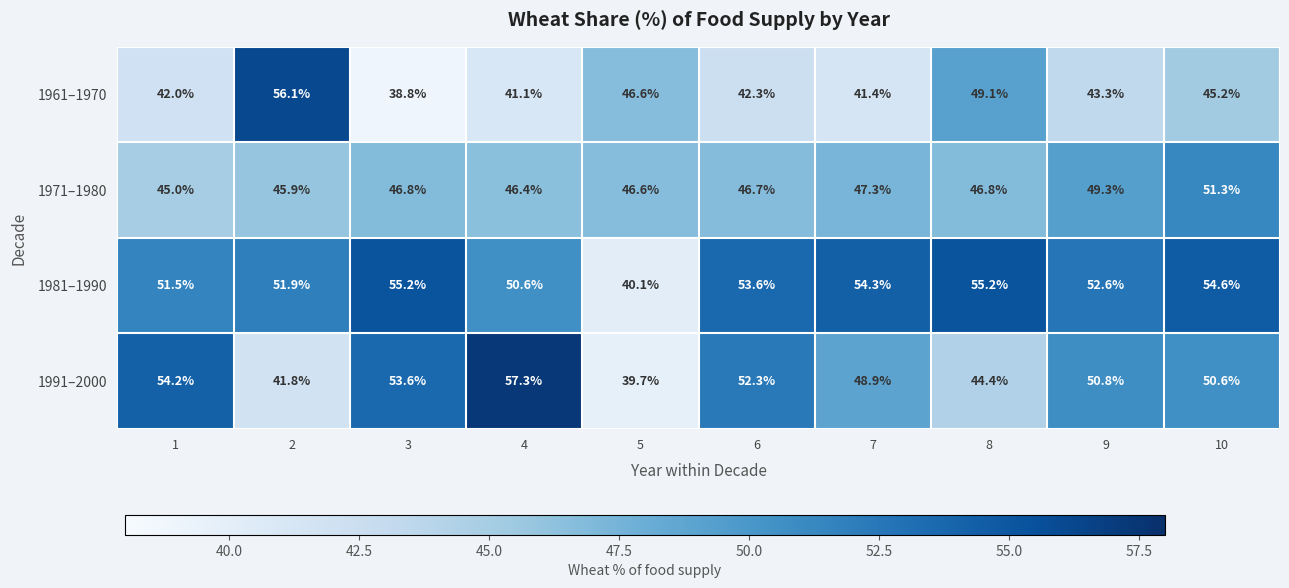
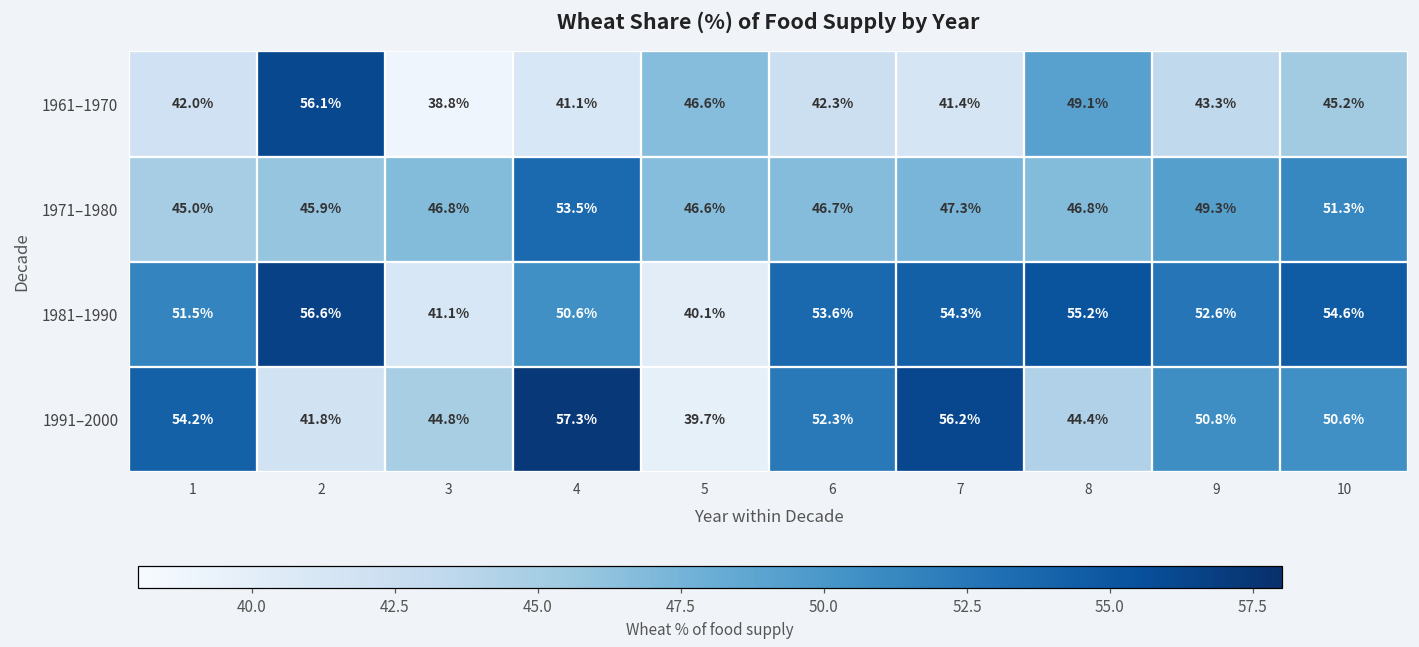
  {
    "1961–1970": {
      "1": "42.0%",
      "2": "56.1%",
      "3": "38.8%",
      "4": "41.1%",
      "5": "46.6%",
      "6": "42.3%",
      "7": "41.4%",
      "8": "49.1%",
      "9": "43.3%",
      "10": "45.2%"
    },
    "1971–1980": {
      "1": "45.0%",
      "2": "45.9%",
      "3": "46.8%",
-     "4": "46.4%",
+     "4": "53.5%",
      "5": "46.6%",
      "6": "46.7%",
      "7": "47.3%",
      "8": "46.8%",
      "9": "49.3%",
      "10": "51.3%"
    },
    "1981–1990": {
      "1": "51.5%",
-     "2": "51.9%",
-     "3": "55.2%",
+     "2": "56.6%",
+     "3": "41.1%",
      "4": "50.6%",
      "5": "40.1%",
      "6": "53.6%",
      "7": "54.3%",
      "8": "55.2%",
      "9": "52.6%",
      "10": "54.6%"
    },
    "1991–2000": {
      "1": "54.2%",
      "2": "41.8%",
-     "3": "53.6%",
+     "3": "44.8%",
      "4": "57.3%",
      "5": "39.7%",
      "6": "52.3%",
-     "7": "48.9%",
+     "7": "56.2%",
      "8": "44.4%",
      "9": "50.8%",
      "10": "50.6%"
    }
  }
